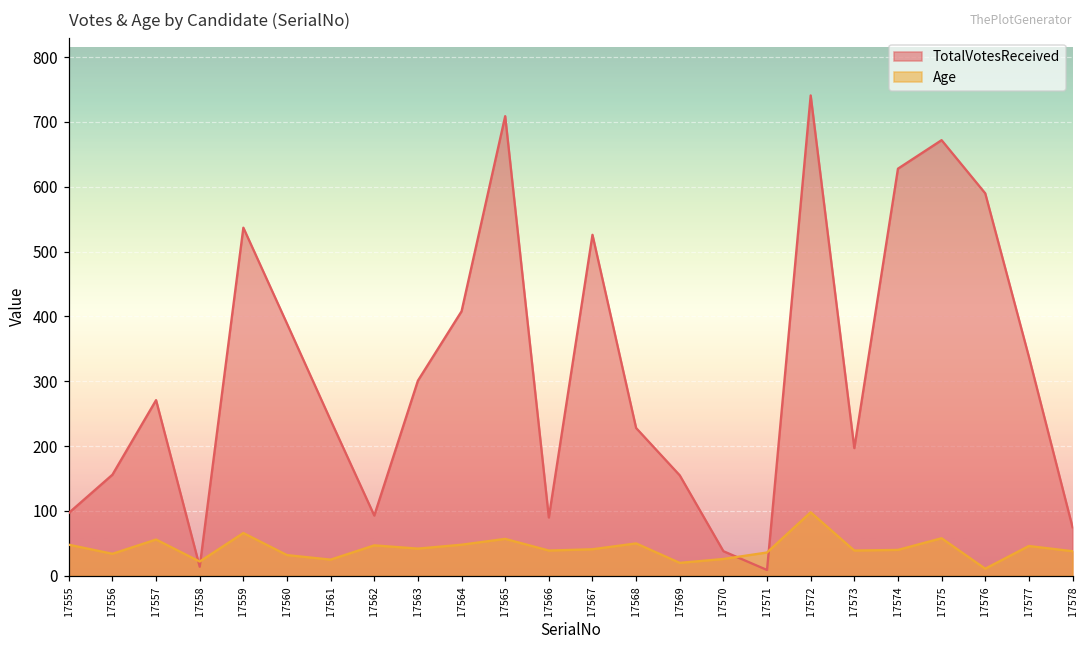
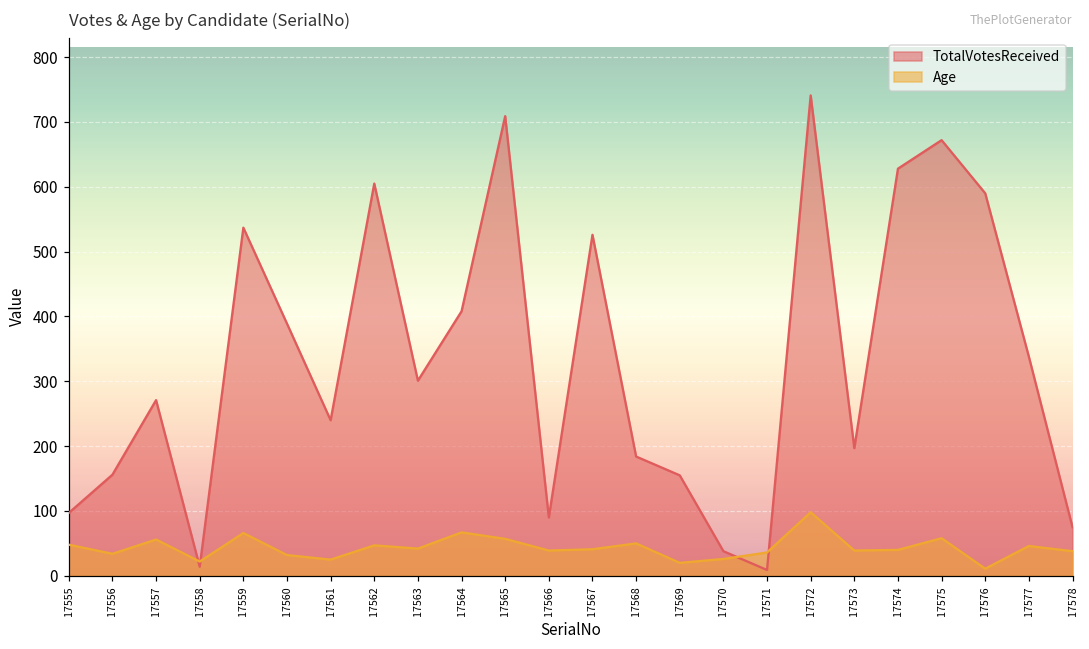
  {
    "TotalVotesReceived": {
      "17555": 100,
      "17556": 160,
      "17557": 270,
      "17558": 10,
      "17559": 540,
      "17560": 390,
      "17561": 240,
-     "17562": 90,
+     "17562": 610,
      "17563": 300,
      "17564": 410,
      "17565": 710,
      "17566": 90,
      "17567": 530,
-     "17568": 230,
+     "17568": 180,
      "17569": 160,
      "17570": 40,
      "17571": 10,
      "17572": 740,
      "17573": 200,
      "17574": 630,
      "17575": 670,
      "17576": 590,
      "17577": 340,
      "17578": 80
    },
    "Age": {
      "17555": 50,
      "17556": 30,
      "17557": 60,
      "17558": 20,
      "17559": 70,
      "17560": 30,
      "17561": 30,
      "17562": 50,
      "17563": 40,
-     "17564": 50,
+     "17564": 70,
      "17565": 60,
      "17566": 40,
      "17567": 40,
      "17568": 50,
      "17569": 20,
      "17570": 30,
      "17571": 40,
      "17572": 100,
      "17573": 40,
      "17574": 40,
      "17575": 60,
      "17576": 10,
      "17577": 50,
      "17578": 40
    }
  }
